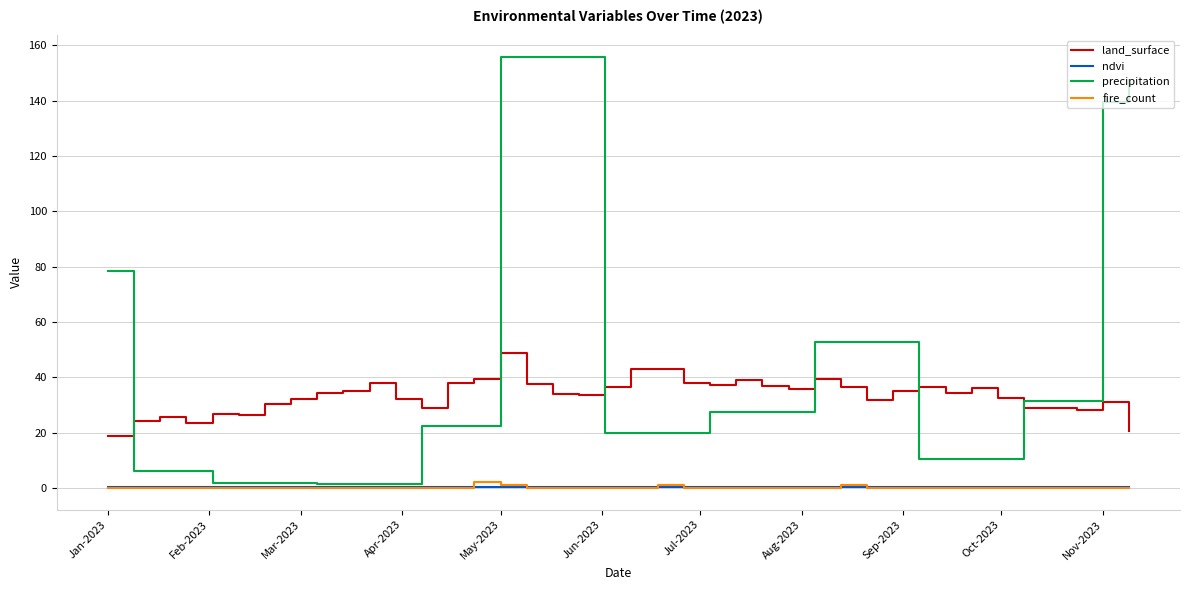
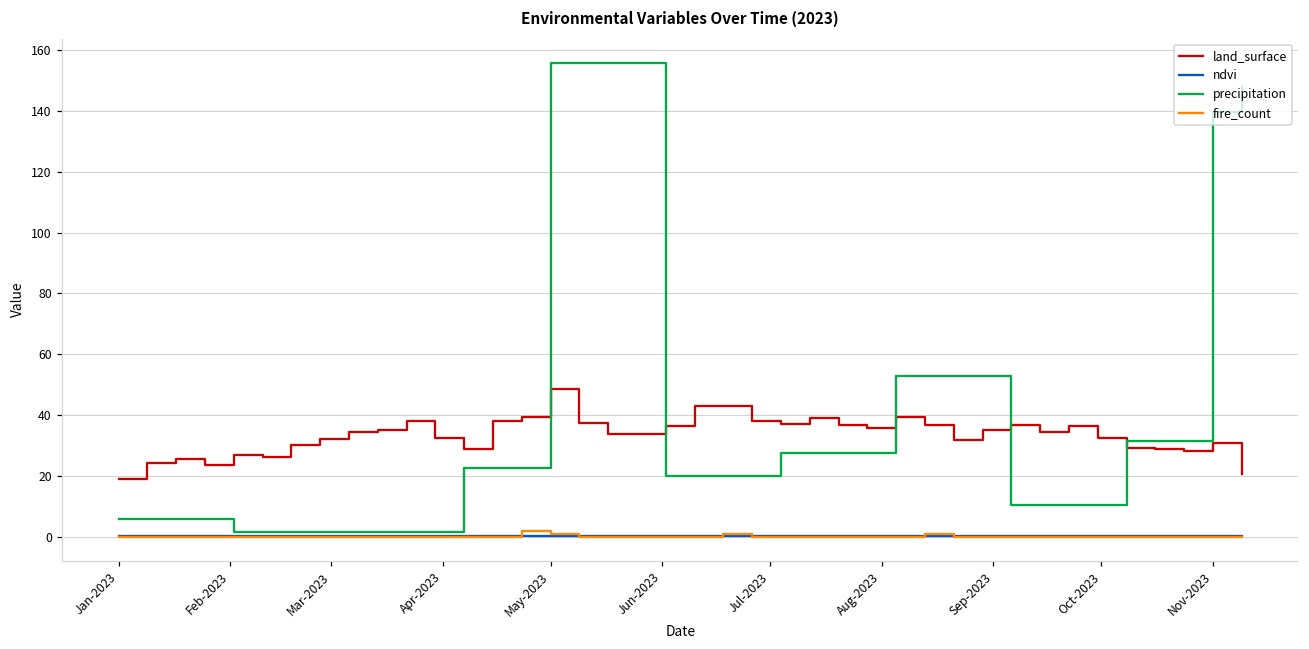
  {
    "land_surface": {
      "Jan-2023": 19,
      "May-2023": 49,
      "Nov-2023": 31
    },
    "precipitation": {
-     "Jan-2023": 79,
+     "Jan-2023": 6,
      "May-2023": 156
    }
  }
